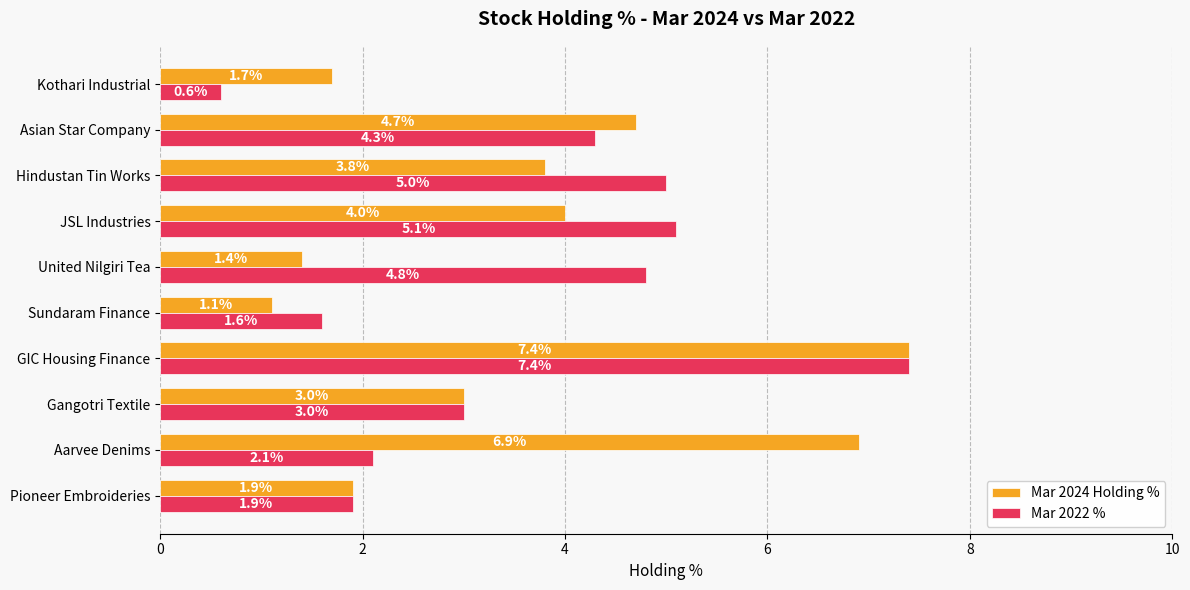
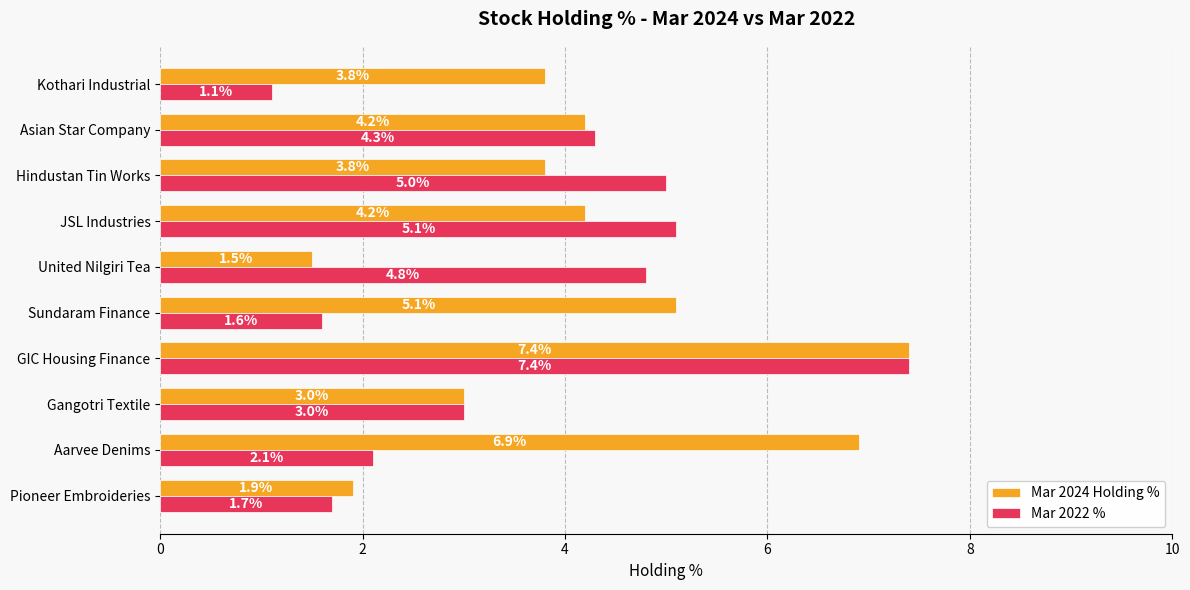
  {
    "Mar 2024 Holding %": {
-     "Kothari Industrial": "1.7%",
-     "Asian Star Company": "4.7%",
+     "Kothari Industrial": "3.8%",
+     "Asian Star Company": "4.2%",
      "Hindustan Tin Works": "3.8%",
-     "JSL Industries": "4.0%",
-     "United Nilgiri Tea": "1.4%",
-     "Sundaram Finance": "1.1%",
+     "JSL Industries": "4.2%",
+     "United Nilgiri Tea": "1.5%",
+     "Sundaram Finance": "5.1%",
      "GIC Housing Finance": "7.4%",
      "Gangotri Textile": "3.0%",
      "Aarvee Denims": "6.9%",
      "Pioneer Embroideries": "1.9%"
    },
    "Mar 2022 %": {
-     "Kothari Industrial": "0.6%",
+     "Kothari Industrial": "1.1%",
      "Asian Star Company": "4.3%",
      "Hindustan Tin Works": "5.0%",
      "JSL Industries": "5.1%",
      "United Nilgiri Tea": "4.8%",
      "Sundaram Finance": "1.6%",
      "GIC Housing Finance": "7.4%",
      "Gangotri Textile": "3.0%",
      "Aarvee Denims": "2.1%",
-     "Pioneer Embroideries": "1.9%"
+     "Pioneer Embroideries": "1.7%"
    }
  }
